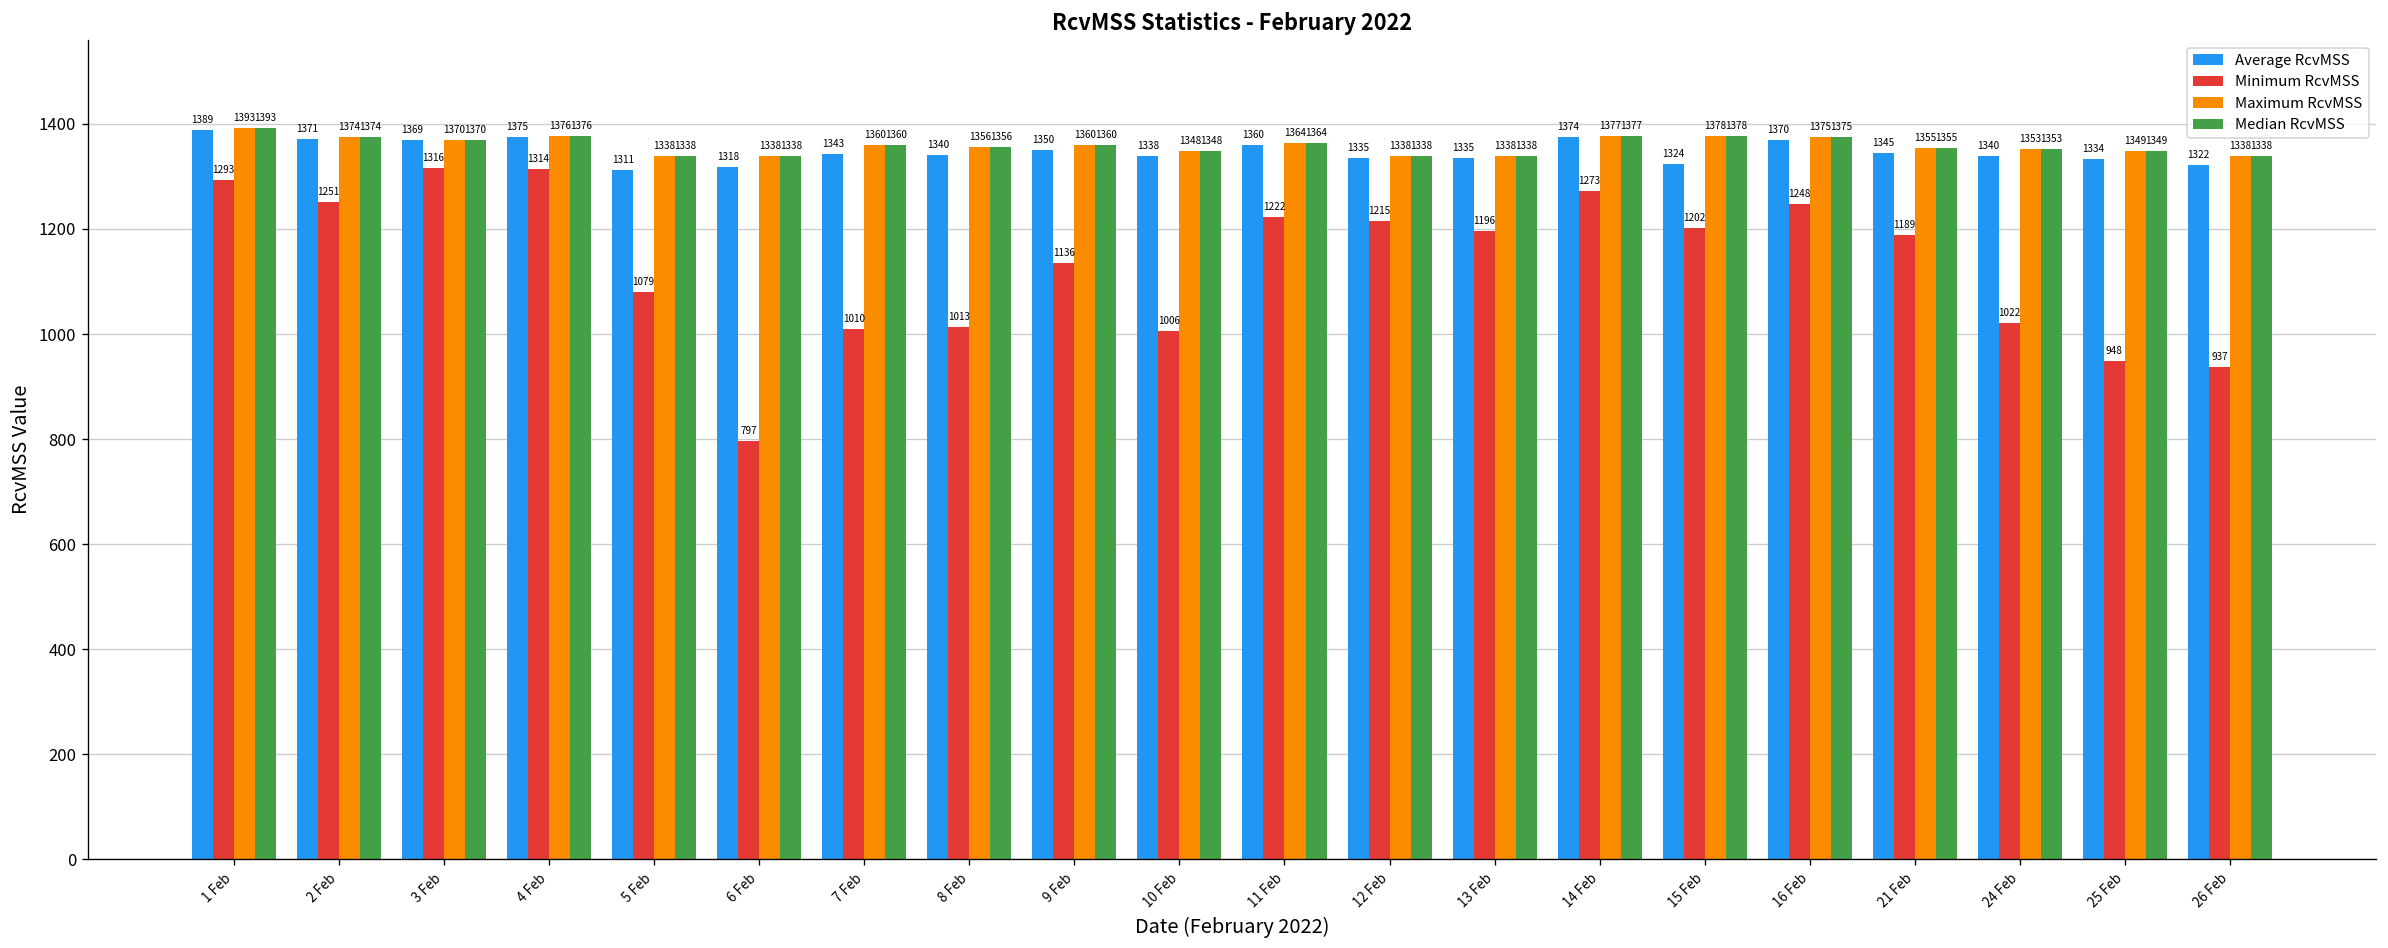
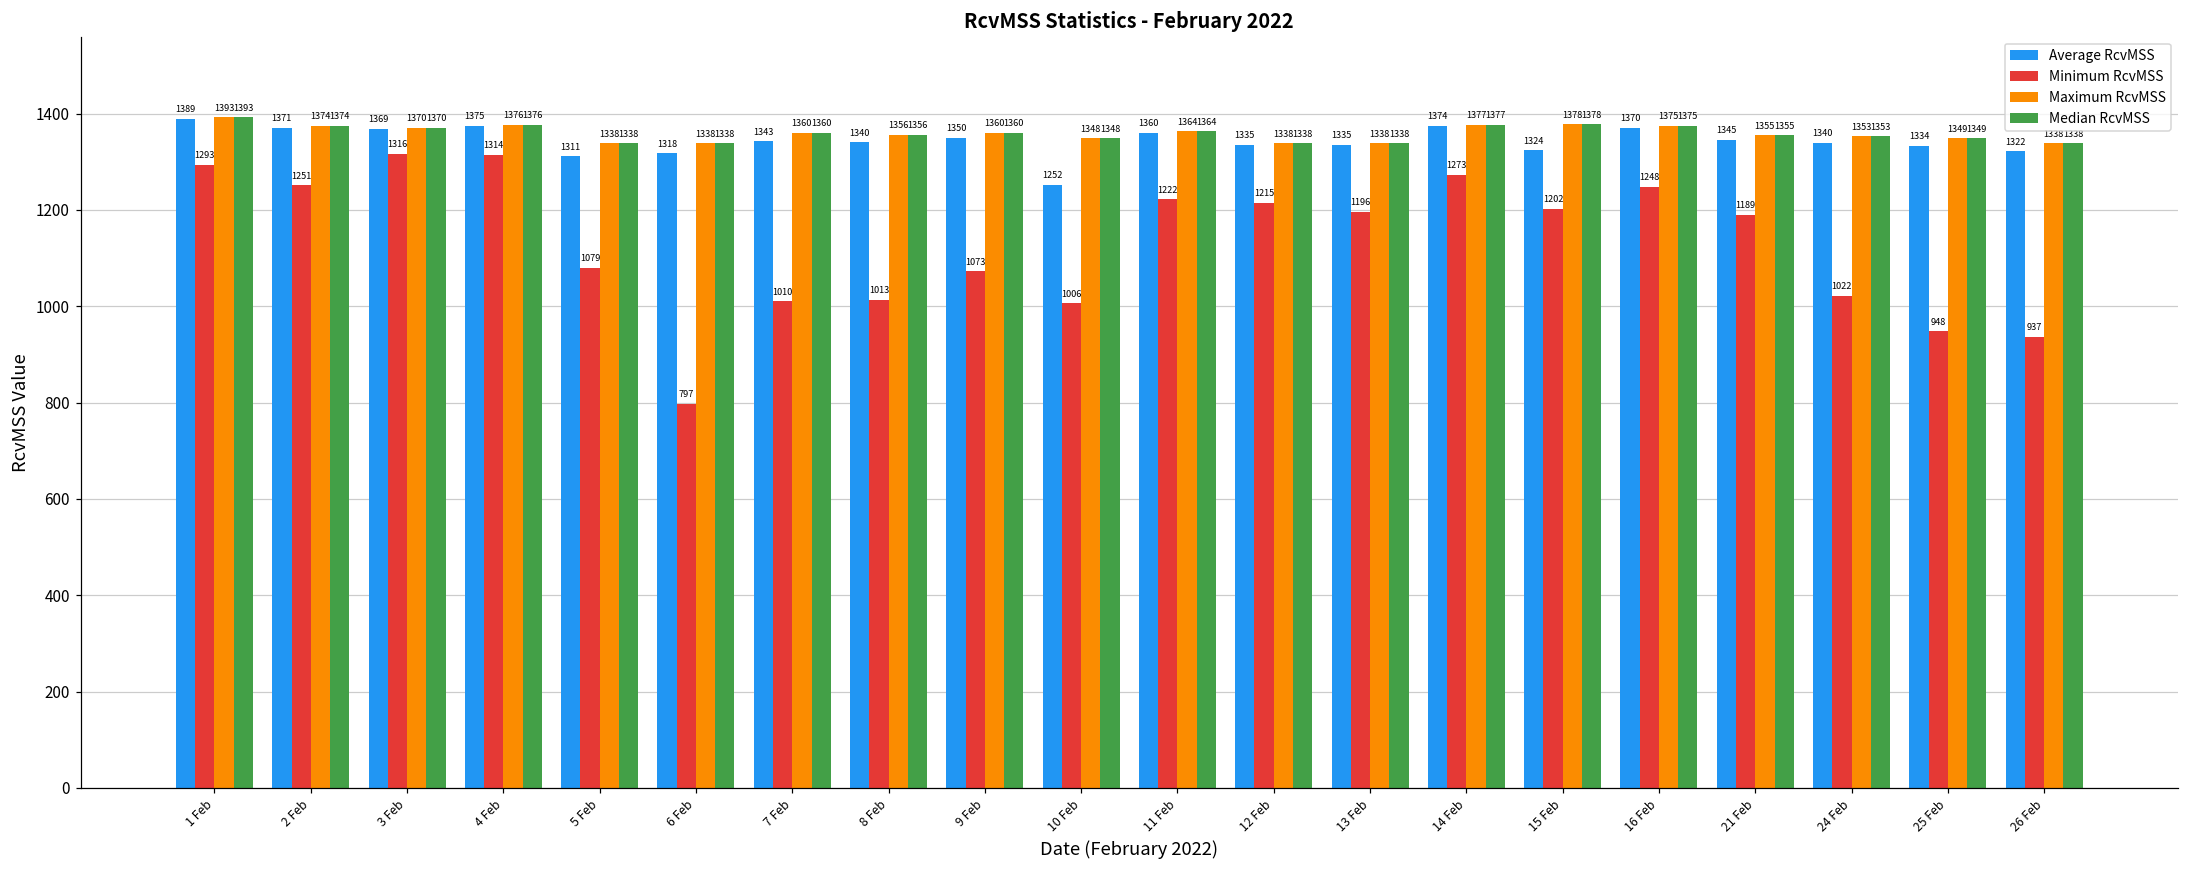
  {
    "Average RcvMSS": {
      "1 Feb": 1389,
      "2 Feb": 1371,
      "3 Feb": 1369,
      "4 Feb": 1375,
      "5 Feb": 1311,
      "6 Feb": 1318,
      "7 Feb": 1343,
      "8 Feb": 1340,
      "9 Feb": 1350,
-     "10 Feb": 1338,
+     "10 Feb": 1252,
      "11 Feb": 1360,
      "12 Feb": 1335,
      "13 Feb": 1335,
      "14 Feb": 1374,
      "15 Feb": 1324,
      "16 Feb": 1370,
      "21 Feb": 1345,
      "24 Feb": 1340,
      "25 Feb": 1334,
      "26 Feb": 1322
    },
    "Minimum RcvMSS": {
      "1 Feb": 1293,
      "2 Feb": 1251,
      "3 Feb": 1316,
      "4 Feb": 1314,
      "5 Feb": 1079,
      "6 Feb": 797,
      "7 Feb": 1010,
      "8 Feb": 1013,
-     "9 Feb": 1136,
+     "9 Feb": 1073,
      "10 Feb": 1006,
      "11 Feb": 1222,
      "12 Feb": 1215,
      "13 Feb": 1196,
      "14 Feb": 1273,
      "15 Feb": 1202,
      "16 Feb": 1248,
      "21 Feb": 1189,
      "24 Feb": 1022,
      "25 Feb": 948,
      "26 Feb": 937
    },
    "Maximum RcvMSS": {
      "1 Feb": 1393,
      "2 Feb": 1374,
      "3 Feb": 1370,
      "4 Feb": 1376,
      "5 Feb": 1338,
      "6 Feb": 1338,
      "7 Feb": 1360,
      "8 Feb": 1356,
      "9 Feb": 1360,
      "10 Feb": 1348,
      "11 Feb": 1364,
      "12 Feb": 1338,
      "13 Feb": 1338,
      "14 Feb": 1377,
      "15 Feb": 1378,
      "16 Feb": 1375,
      "21 Feb": 1355,
      "24 Feb": 1353,
      "25 Feb": 1349
    },
    "Median RcvMSS": {
      "1 Feb": 1393,
      "2 Feb": 1374,
      "3 Feb": 1370,
      "4 Feb": 1376,
      "5 Feb": 1338,
      "6 Feb": 1338,
      "7 Feb": 1360,
      "8 Feb": 1356,
      "9 Feb": 1360,
      "10 Feb": 1348,
      "11 Feb": 1364,
      "12 Feb": 1338,
      "13 Feb": 1338,
      "14 Feb": 1377,
      "15 Feb": 1378,
      "16 Feb": 1375,
      "21 Feb": 1355,
      "24 Feb": 1353,
      "25 Feb": 1349
    }
  }
